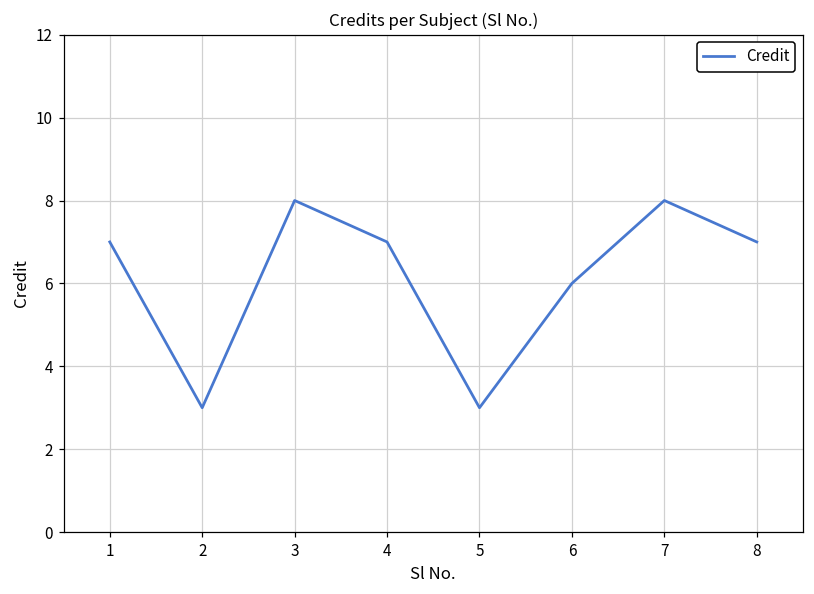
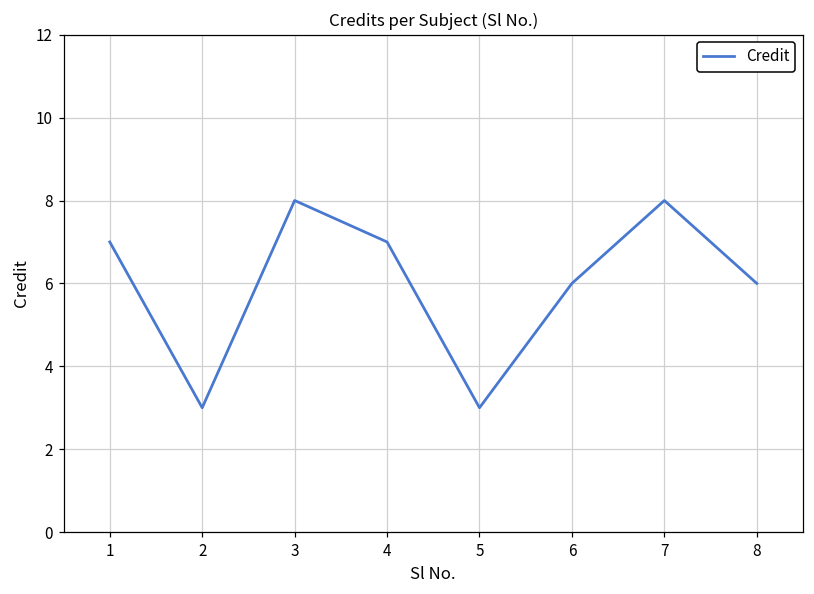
  {
    "1": 7,
    "2": 3,
    "3": 8,
    "4": 7,
    "5": 3,
    "6": 6,
    "7": 8,
-   "8": 7
+   "8": 6
  }
